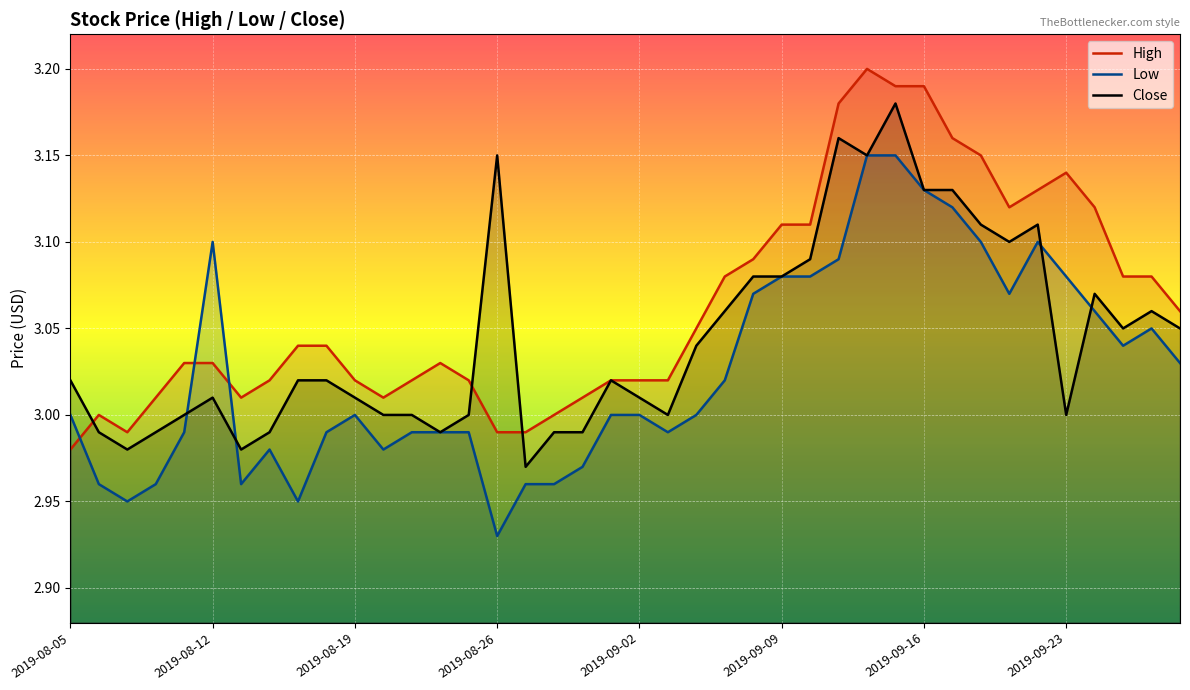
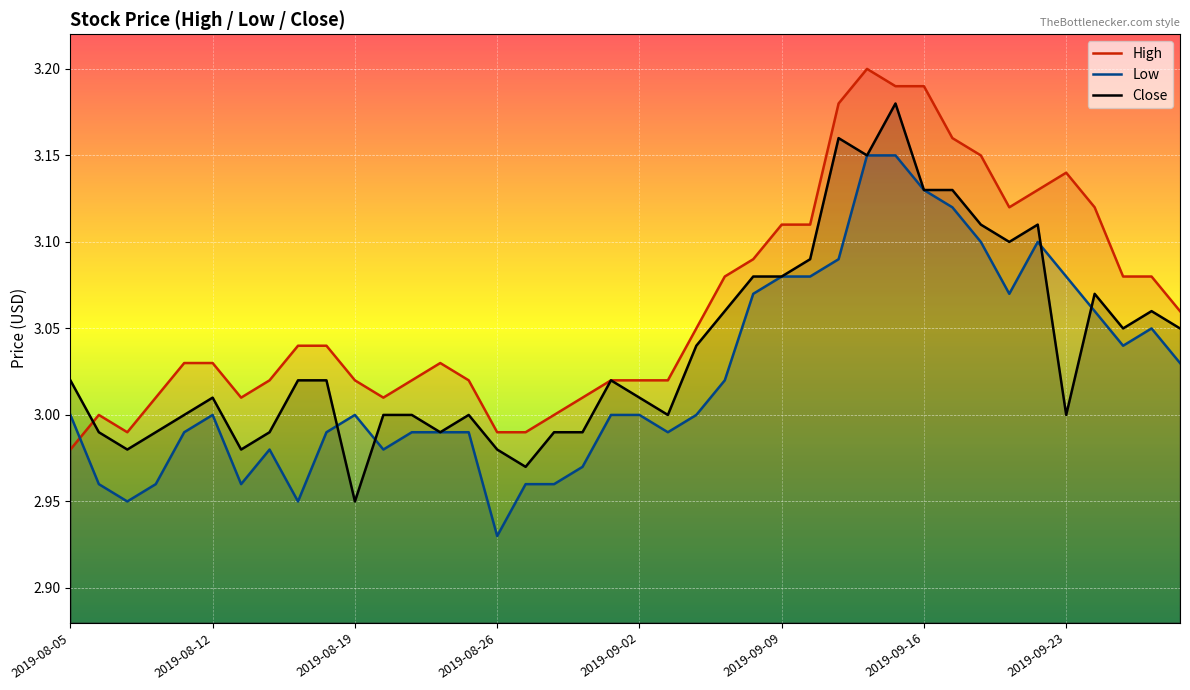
  {
    "High": {
      "2019-08-05": 2.98,
      "2019-08-12": 3.03,
      "2019-08-19": 3.02,
      "2019-08-26": 2.99,
      "2019-09-02": 3.02,
      "2019-09-09": 3.11,
      "2019-09-16": 3.19,
      "2019-09-23": 3.14
    },
    "Low": {
      "2019-08-05": 3.0,
-     "2019-08-12": 3.1,
+     "2019-08-12": 3.0,
      "2019-08-19": 3.0,
      "2019-08-26": 2.930,
      "2019-09-02": 3.0,
      "2019-09-23": 3.080
    },
    "Close": {
      "2019-08-05": 3.02,
      "2019-08-12": 3.01,
-     "2019-08-19": 3.01,
-     "2019-08-26": 3.15,
+     "2019-08-19": 2.95,
+     "2019-08-26": 2.98,
      "2019-09-02": 3.01,
      "2019-09-23": 3.00
    }
  }
